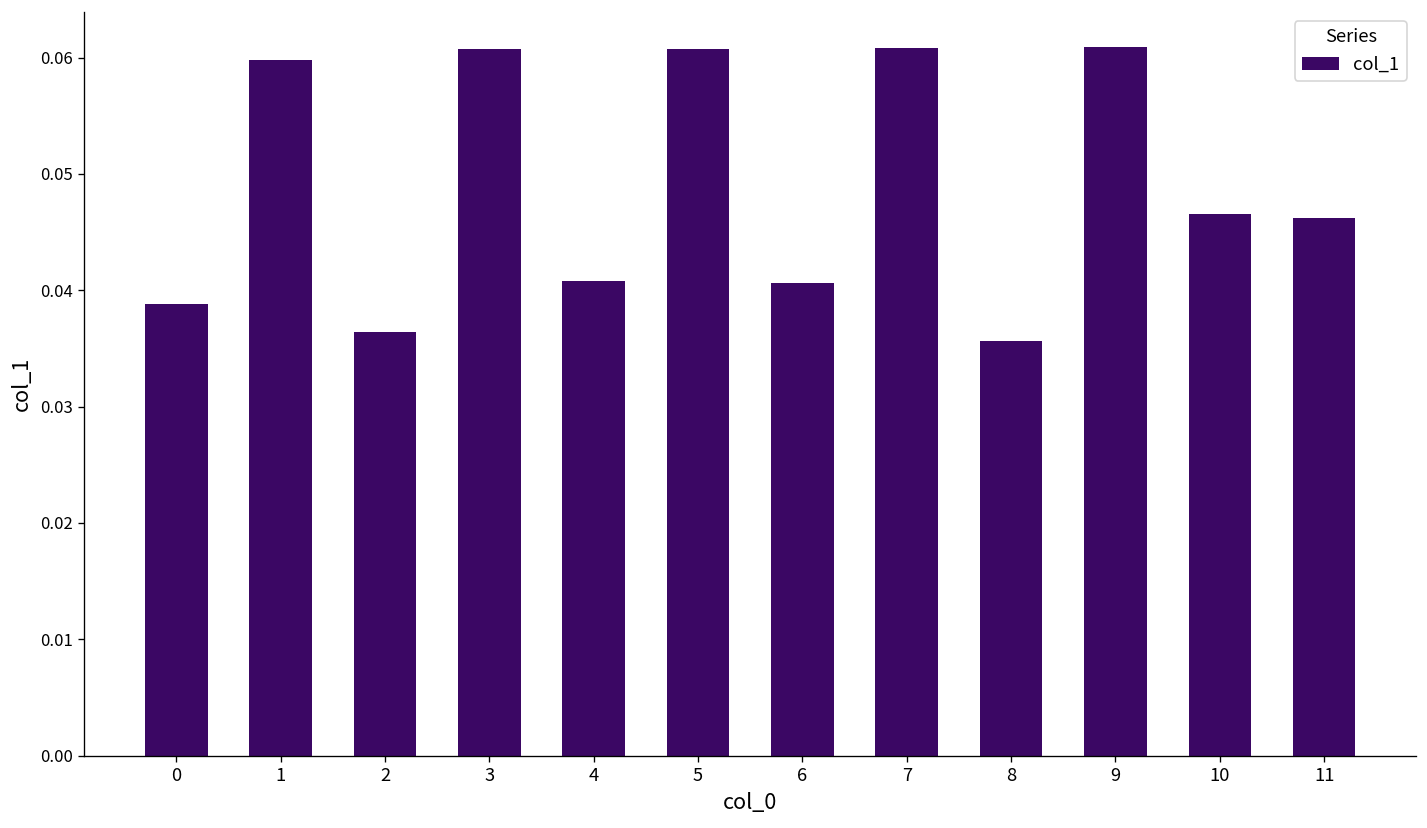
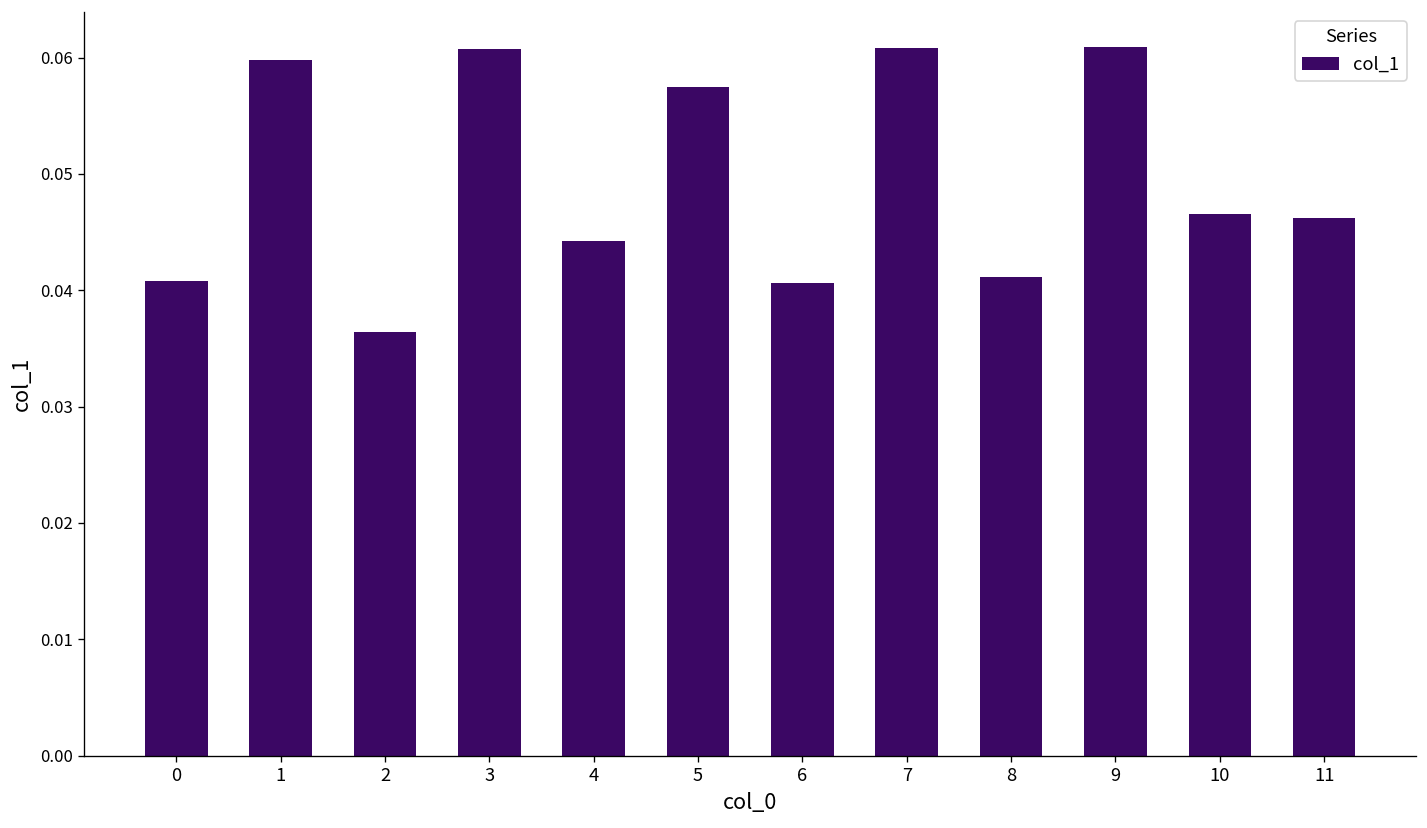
  {
-   "0": 0.039,
+   "0": 0.041,
    "1": 0.060,
    "2": 0.036,
    "3": 0.061,
-   "4": 0.041,
-   "5": 0.061,
+   "4": 0.044,
+   "5": 0.057,
    "6": 0.041,
    "7": 0.061,
-   "8": 0.036,
+   "8": 0.041,
    "9": 0.061,
    "10": 0.047,
    "11": 0.046
  }
